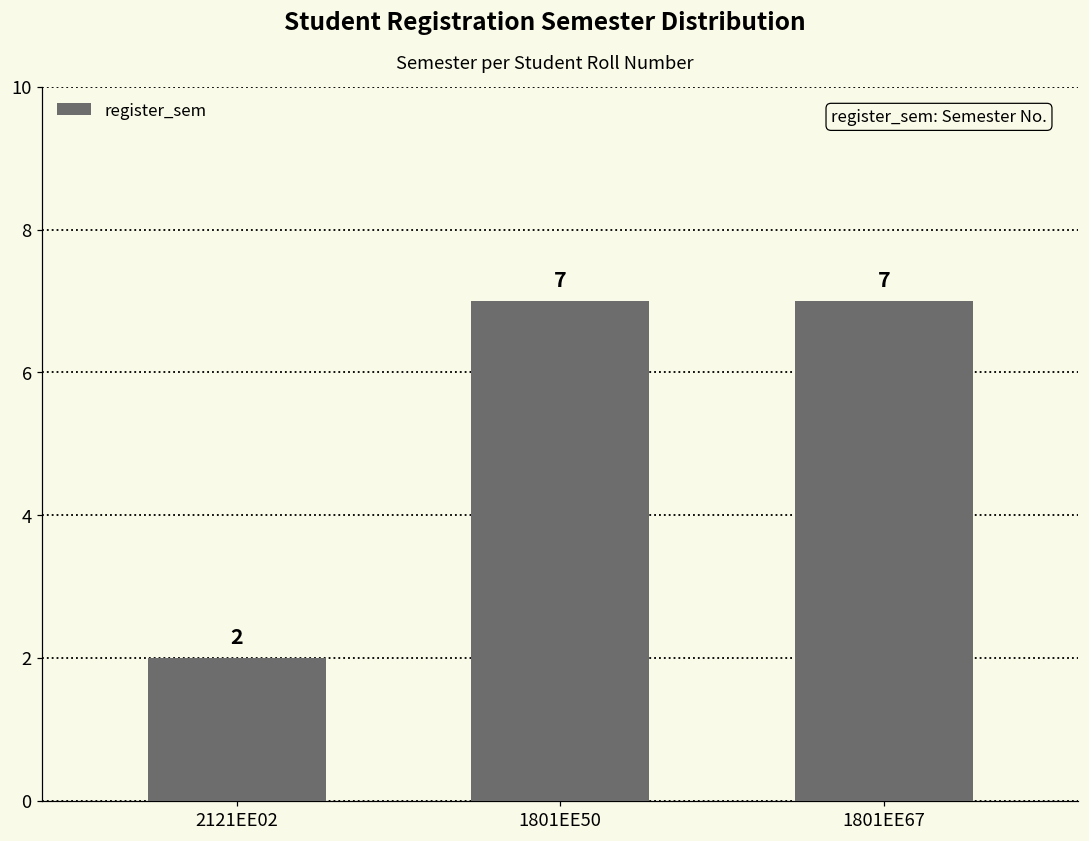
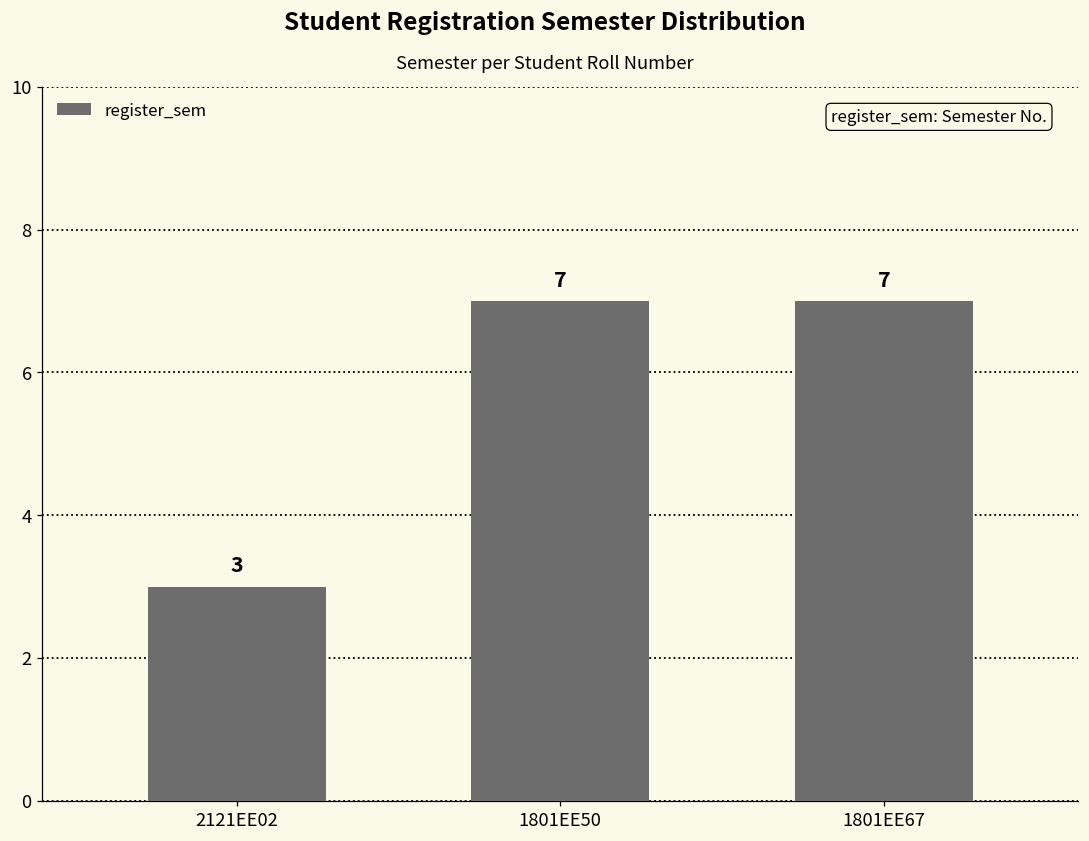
  {
-   "2121EE02": 2,
+   "2121EE02": 3,
    "1801EE50": 7,
    "1801EE67": 7
  }
